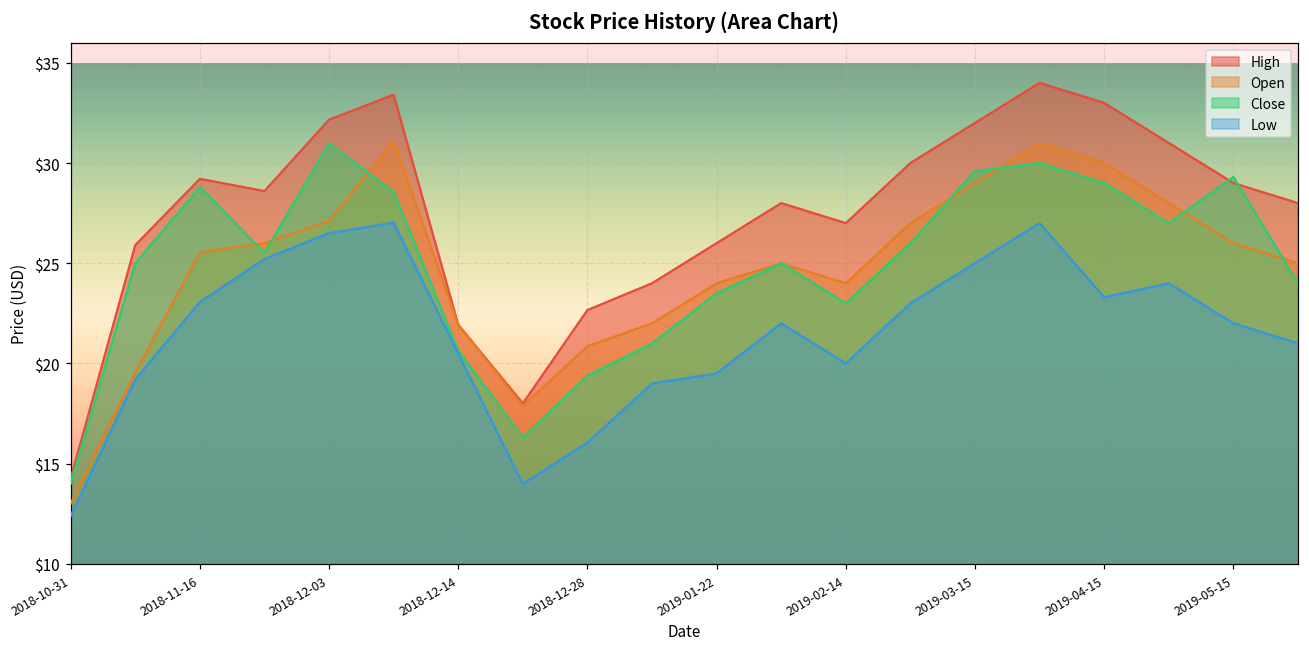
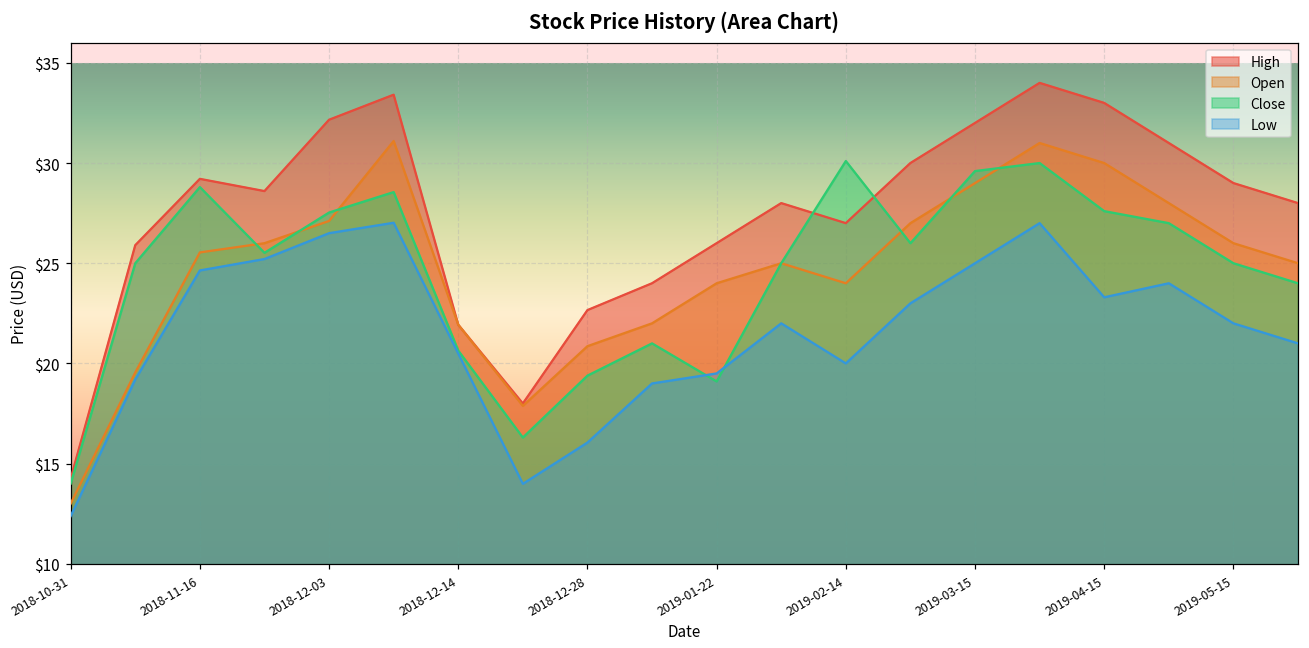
  {
    "Close": {
      "2018-10-31": "$14.0",
      "2018-11-16": "$28.8",
-     "2018-12-03": "$31.0",
+     "2018-12-03": "$27.5",
      "2018-12-14": "$20.6",
      "2018-12-28": "$19.4",
-     "2019-01-22": "$23.5",
-     "2019-02-14": "$23.0",
+     "2019-01-22": "$19.1",
+     "2019-02-14": "$30.1",
      "2019-03-15": "$29.6",
-     "2019-04-15": "$29.0",
-     "2019-05-15": "$29.3"
+     "2019-04-15": "$27.6",
+     "2019-05-15": "$25.0"
    },
    "Low": {
      "2018-10-31": "$12.4",
-     "2018-11-16": "$23.1",
+     "2018-11-16": "$24.6",
      "2018-12-03": "$26.5",
      "2018-12-14": "$20.5",
      "2018-12-28": "$16.1",
      "2019-01-22": "$19.5",
      "2019-02-14": "$20.0",
      "2019-03-15": "$25.0",
      "2019-04-15": "$23.3",
      "2019-05-15": "$22.0"
    }
  }
